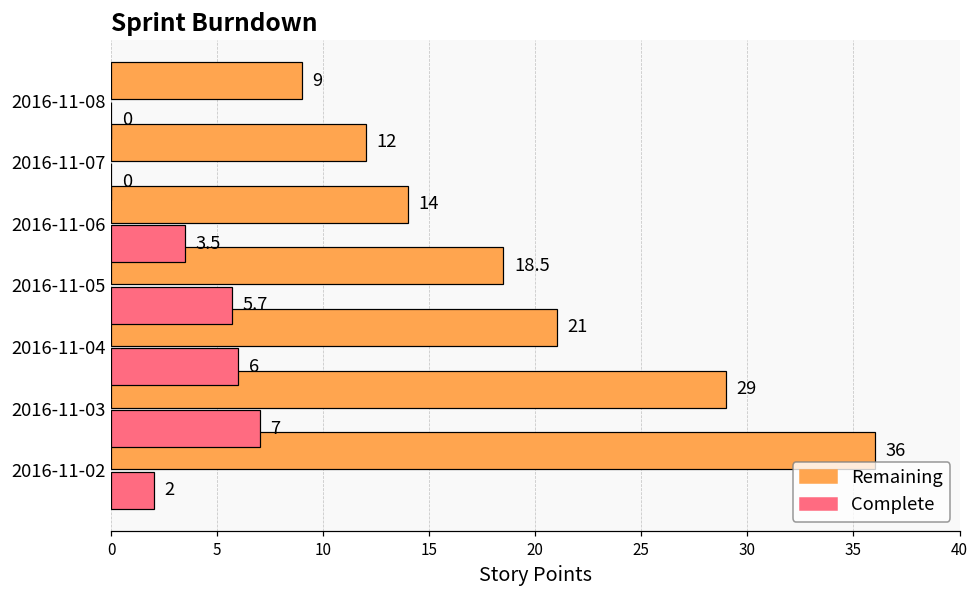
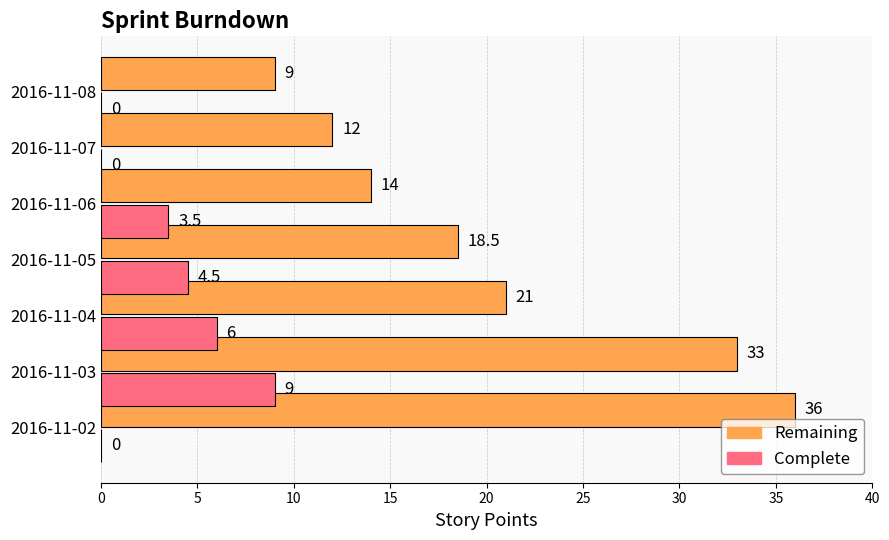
  {
    "Remaining": {
      "2016-11-08": 9,
      "2016-11-07": 12,
      "2016-11-06": 14,
      "2016-11-05": 18.5,
      "2016-11-04": 21,
-     "2016-11-03": 29,
+     "2016-11-03": 33,
      "2016-11-02": 36
    },
    "Complete": {
      "2016-11-08": 0,
      "2016-11-07": 0,
      "2016-11-06": 3.5,
-     "2016-11-05": 5.7,
+     "2016-11-05": 4.5,
      "2016-11-04": 6,
-     "2016-11-03": 7,
-     "2016-11-02": 2
+     "2016-11-03": 9,
+     "2016-11-02": 0
    }
  }
